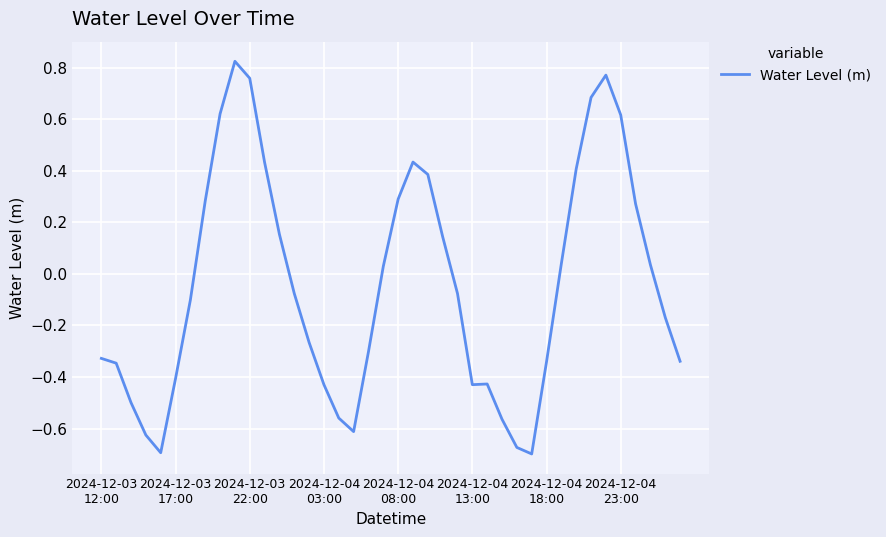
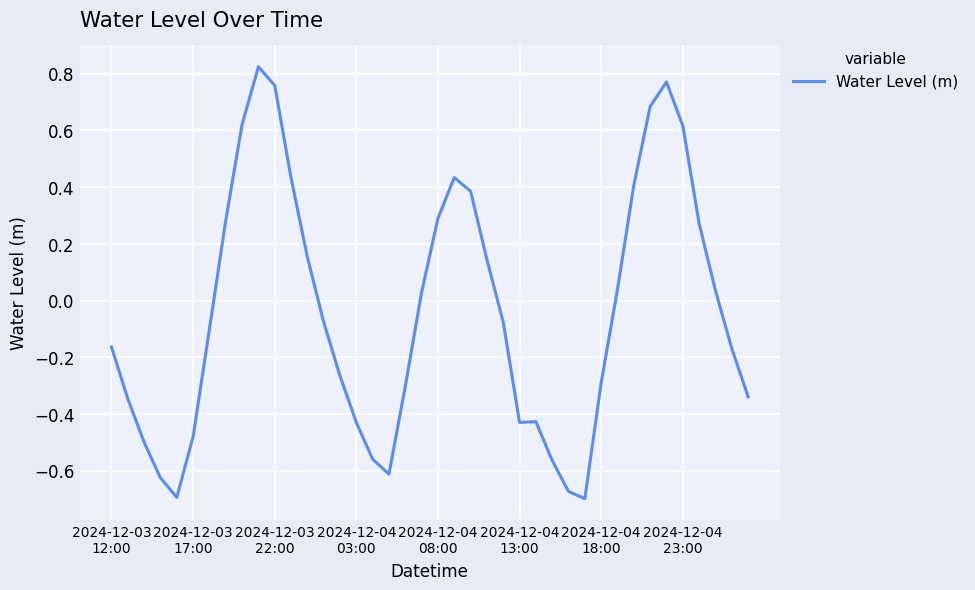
  {
-   "2024-12-03 12:00": -0.33,
-   "2024-12-03 17:00": -0.41,
+   "2024-12-03 12:00": -0.16,
+   "2024-12-03 17:00": -0.48,
    "2024-12-03 22:00": 0.76,
    "2024-12-04 03:00": -0.43,
    "2024-12-04 08:00": 0.29,
    "2024-12-04 13:00": -0.43,
-   "2024-12-04 18:00": -0.34,
+   "2024-12-04 18:00": -0.29,
    "2024-12-04 23:00": 0.62
  }
